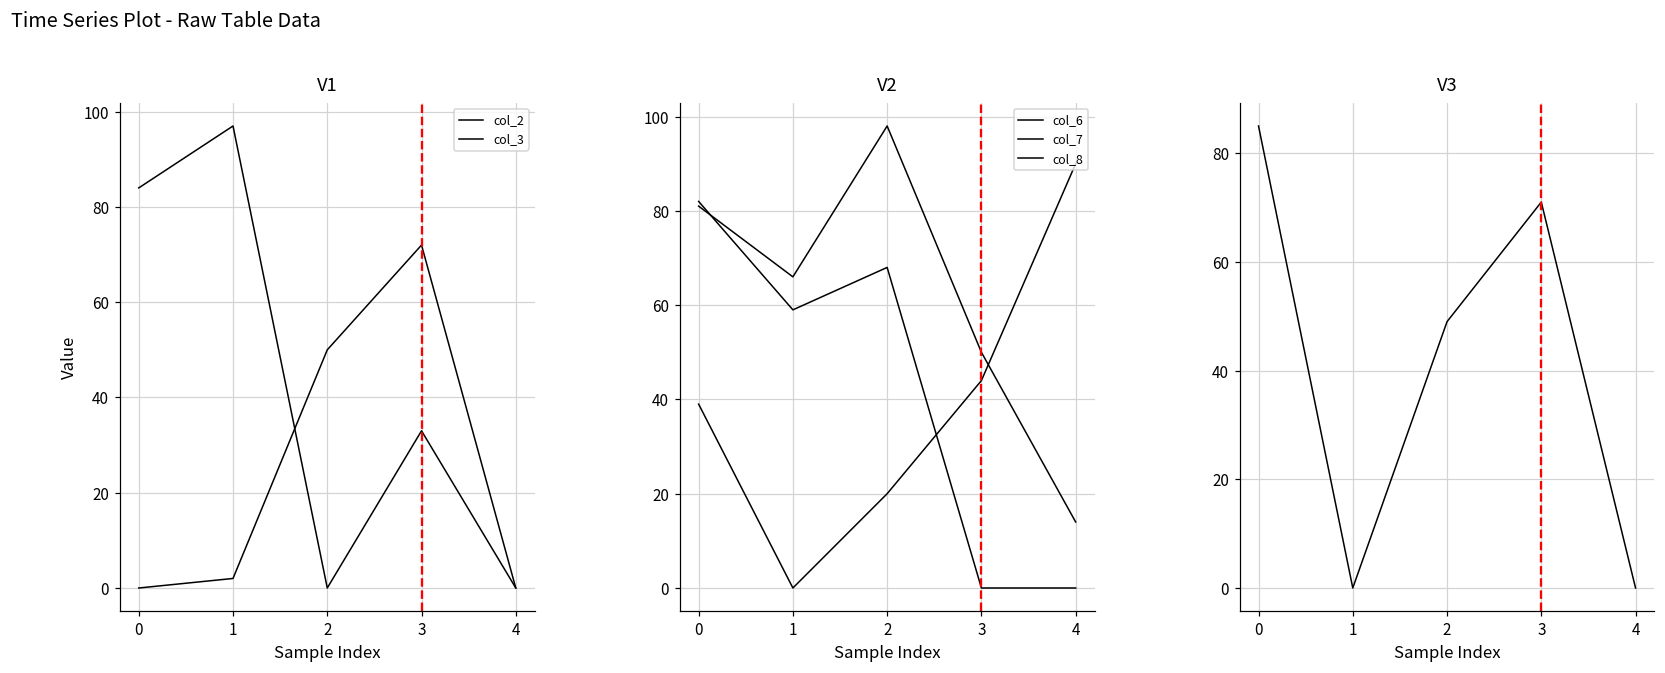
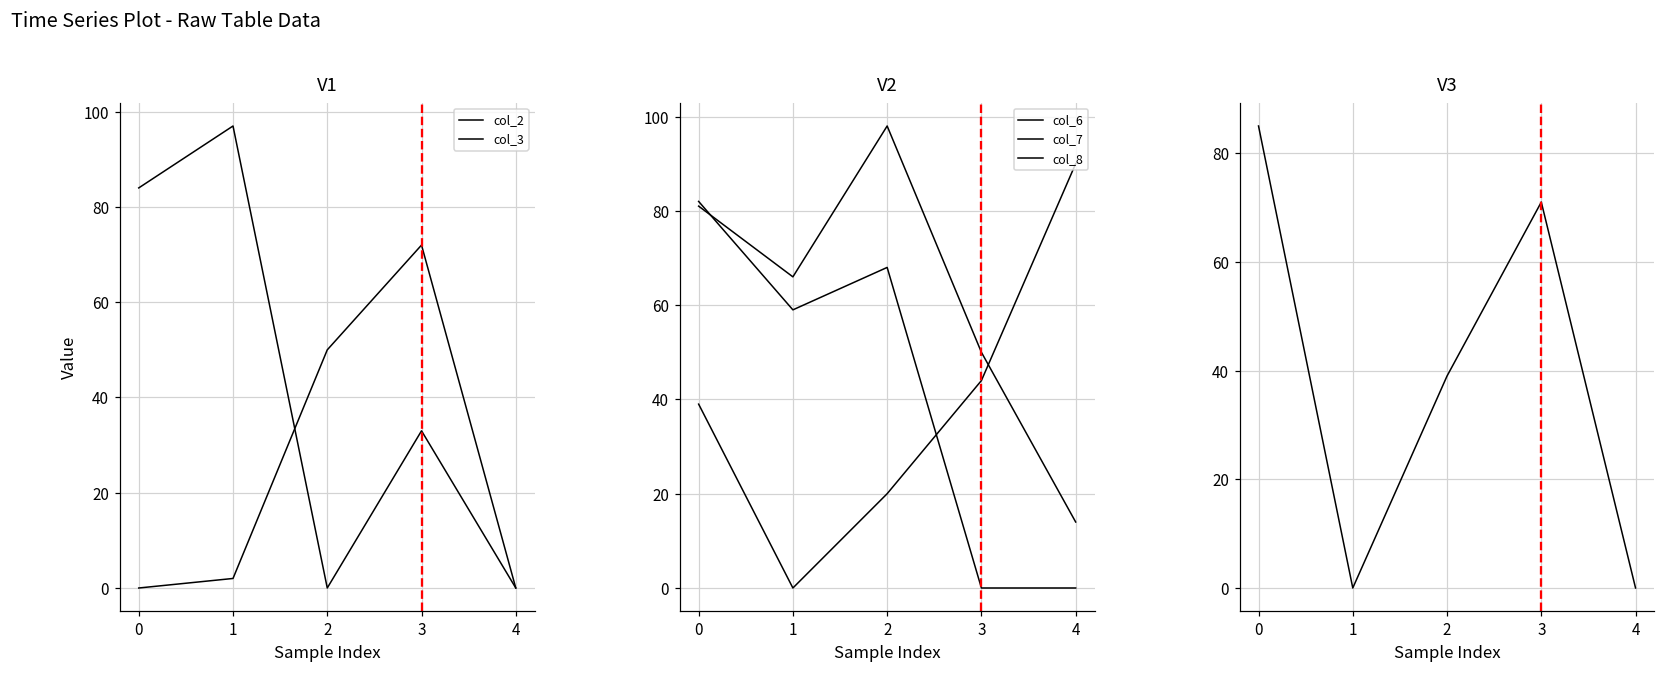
  {
    "V3": {
      "0": 85,
      "1": 0,
-     "2": 49,
+     "2": 39,
      "3": 71,
      "4": 0
    }
  }
